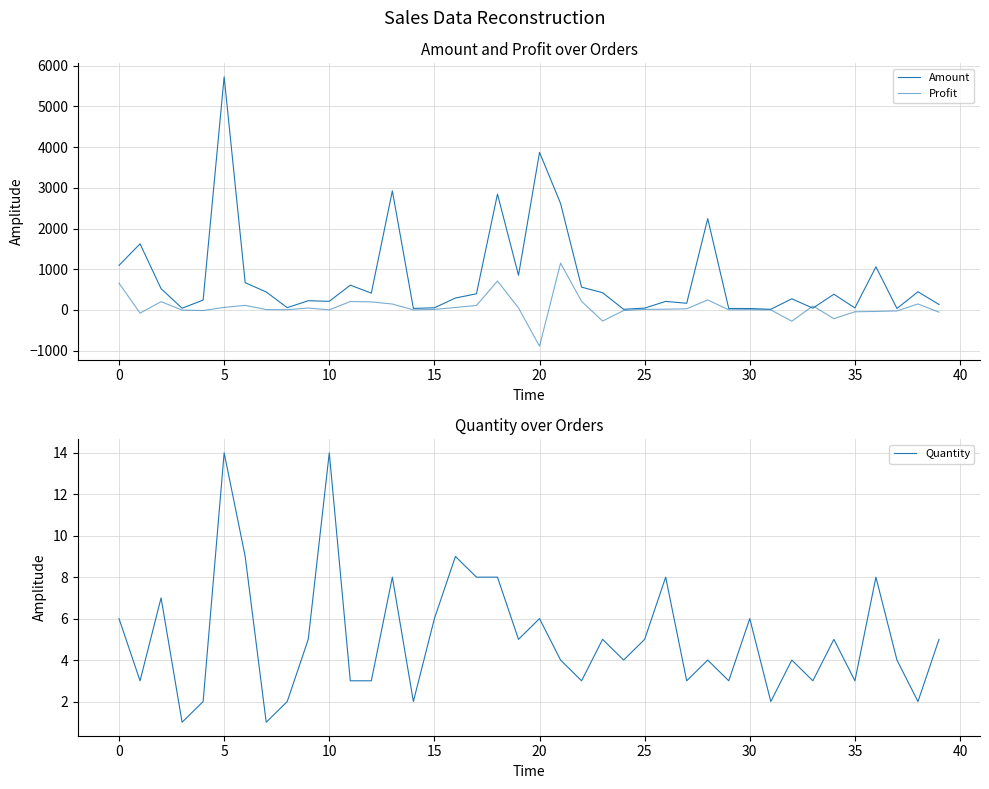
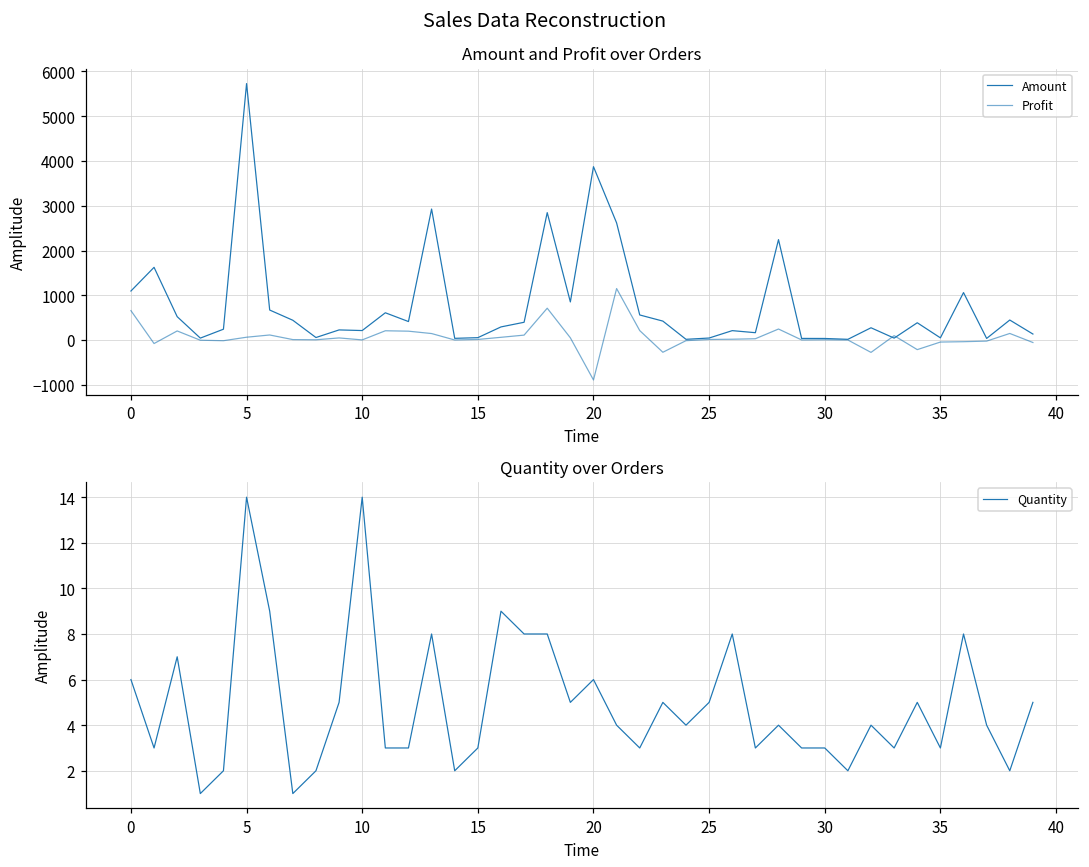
  {
    "Quantity over Orders": {
      "0": 6,
      "5": 14,
      "10": 14,
-     "15": 6,
+     "15": 3,
      "20": 6,
      "25": 5,
-     "30": 6,
+     "30": 3,
      "35": 3
    }
  }
